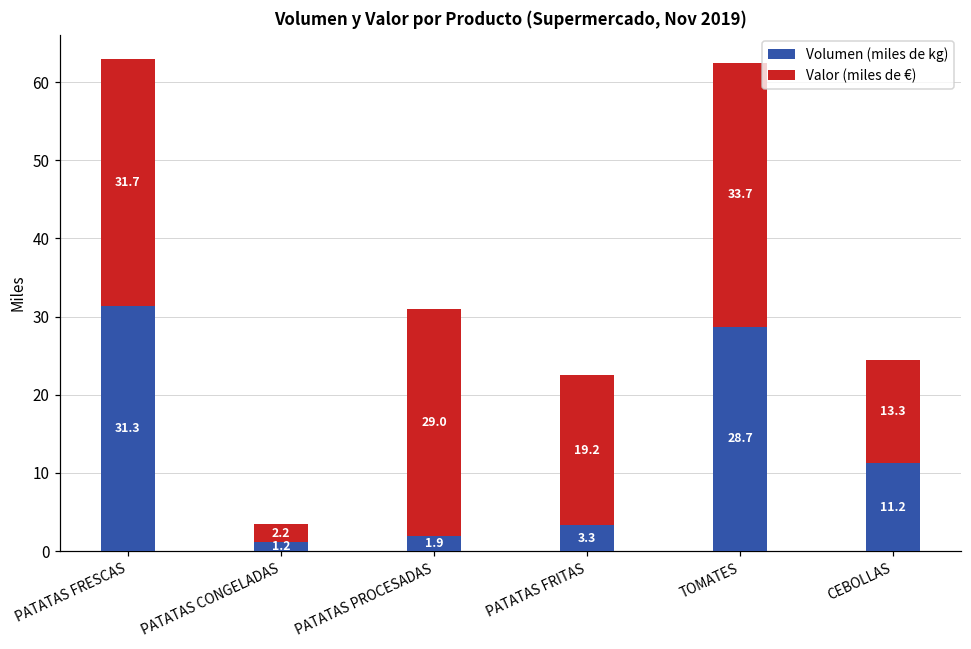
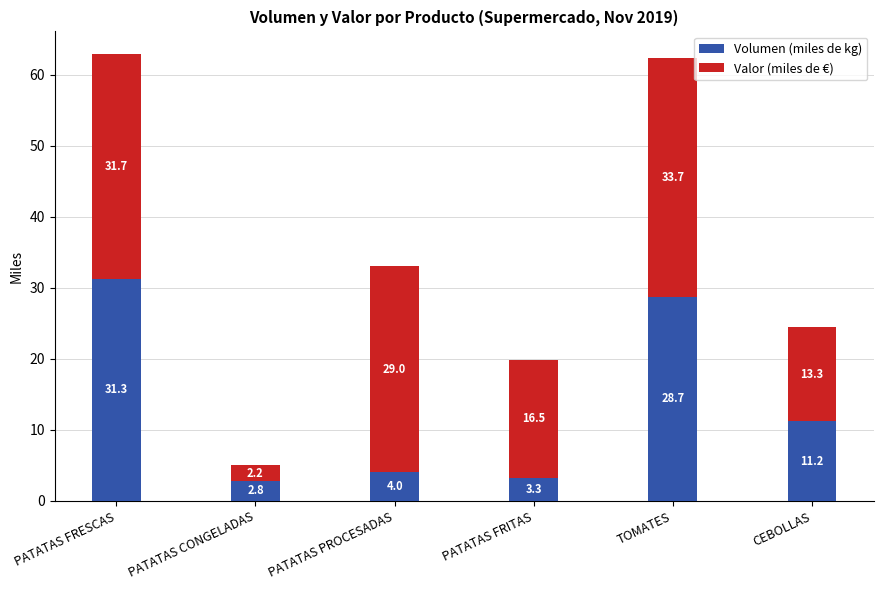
  {
    "Volumen (miles de kg)": {
      "PATATAS FRESCAS": 31.3,
-     "PATATAS CONGELADAS": 1.2,
-     "PATATAS PROCESADAS": 1.9,
+     "PATATAS CONGELADAS": 2.8,
+     "PATATAS PROCESADAS": 4.0,
      "PATATAS FRITAS": 3.3,
      "TOMATES": 28.7,
      "CEBOLLAS": 11.2
    },
    "Valor (miles de €)": {
      "PATATAS FRESCAS": 31.7,
      "PATATAS CONGELADAS": 2.2,
      "PATATAS PROCESADAS": 29.0,
-     "PATATAS FRITAS": 19.2,
+     "PATATAS FRITAS": 16.5,
      "TOMATES": 33.7,
      "CEBOLLAS": 13.3
    }
  }
